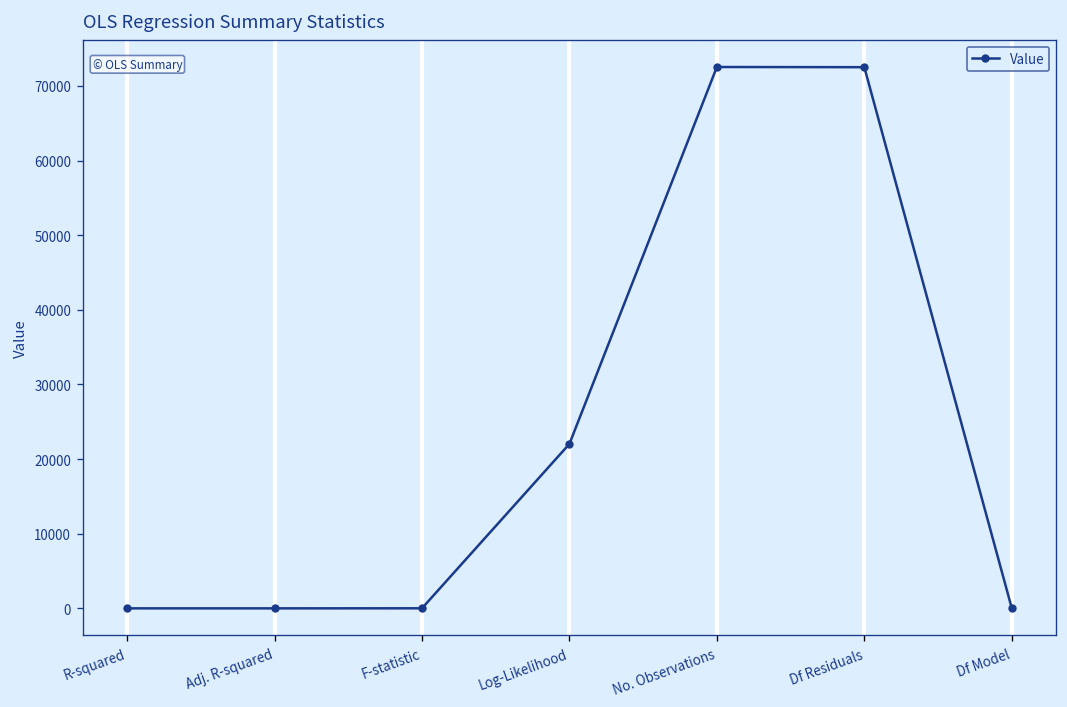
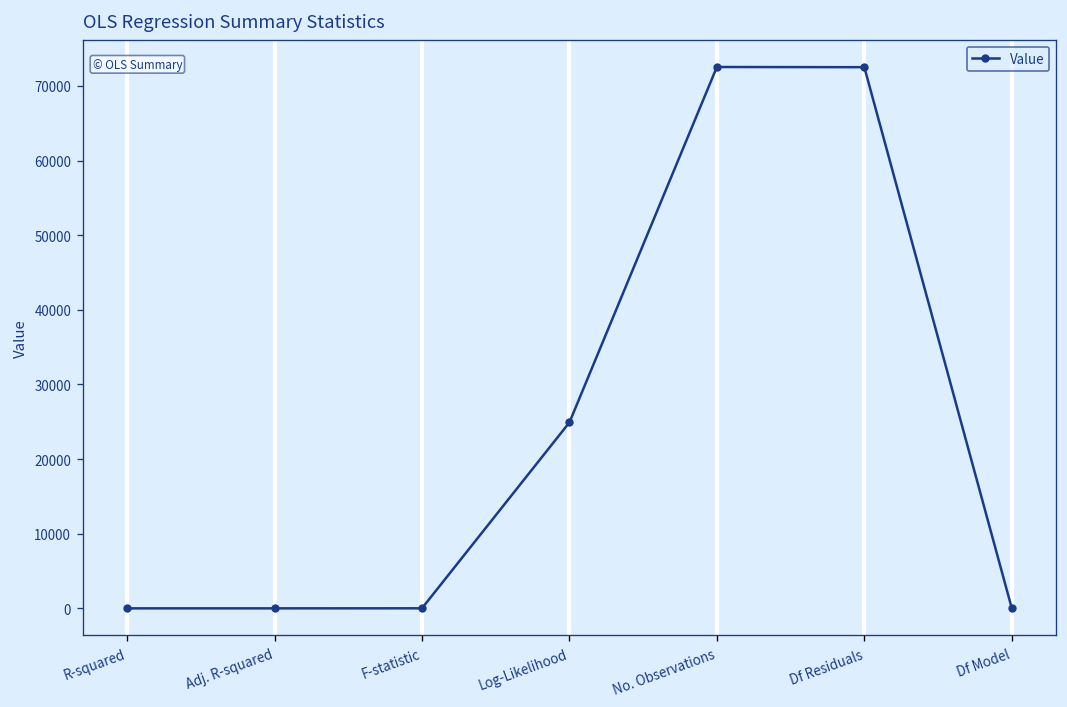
  {
    "R-squared": 0,
    "Adj. R-squared": 0,
    "F-statistic": 0,
-   "Log-Likelihood": 22000,
+   "Log-Likelihood": 25000,
    "No. Observations": 73000,
    "Df Residuals": 73000,
    "Df Model": 0
  }
